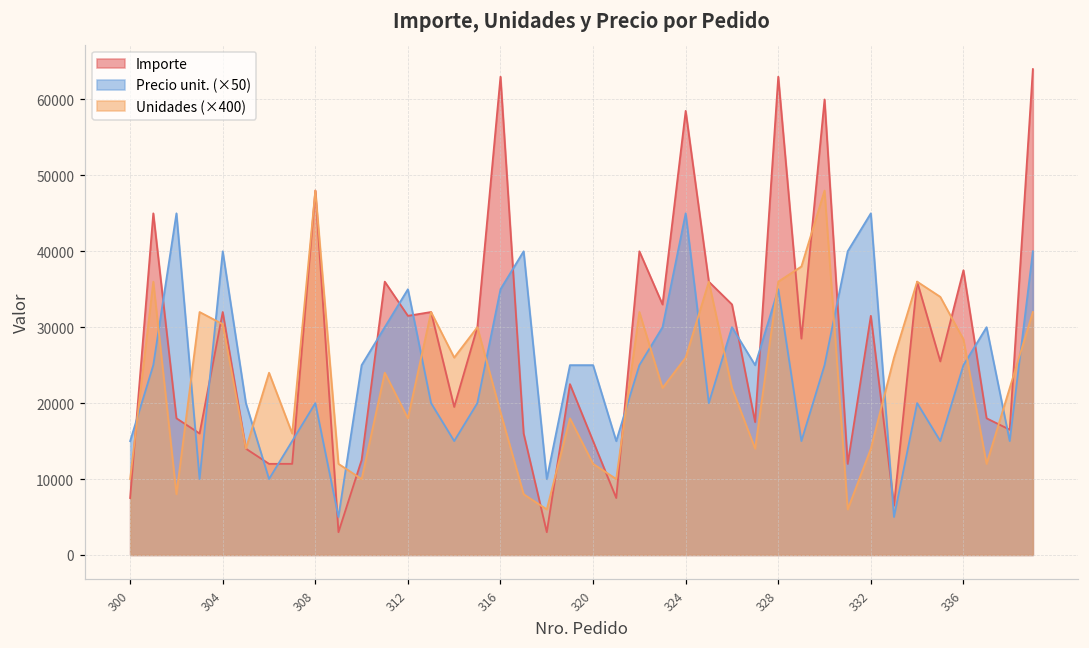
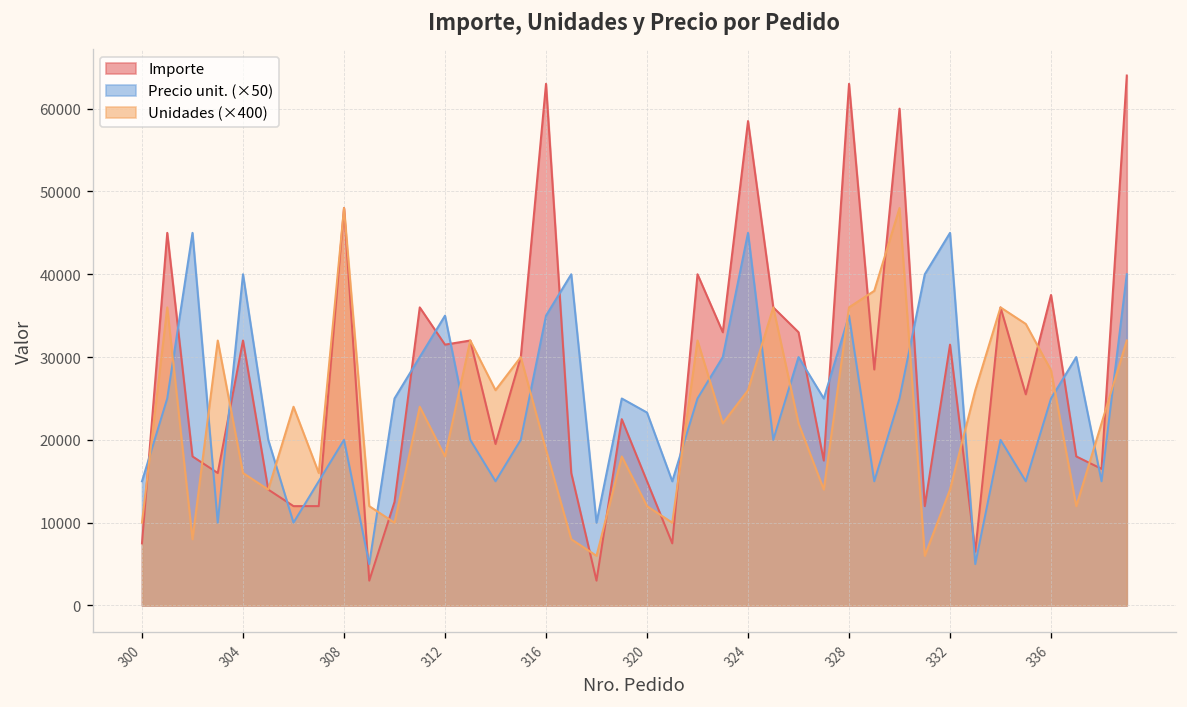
  {
    "Importe": {
      "300": 8000,
      "304": 32000,
      "312": 32000,
      "316": 63000,
      "320": 15000,
      "324": 59000,
      "328": 63000,
      "332": 32000,
      "336": 38000
    },
    "Precio unit. (×50)": {
      "300": 15000,
      "304": 40000,
      "308": 20000,
      "312": 35000,
      "316": 35000,
-     "320": 25000,
+     "320": 23000,
      "324": 45000,
      "328": 35000,
      "332": 45000,
      "336": 25000
    },
    "Unidades (×400)": {
      "300": 10000,
-     "304": 30000,
+     "304": 16000,
      "312": 18000,
      "316": 19000,
      "320": 12000,
      "324": 26000,
      "328": 36000,
      "332": 14000,
      "336": 28000
    }
  }
